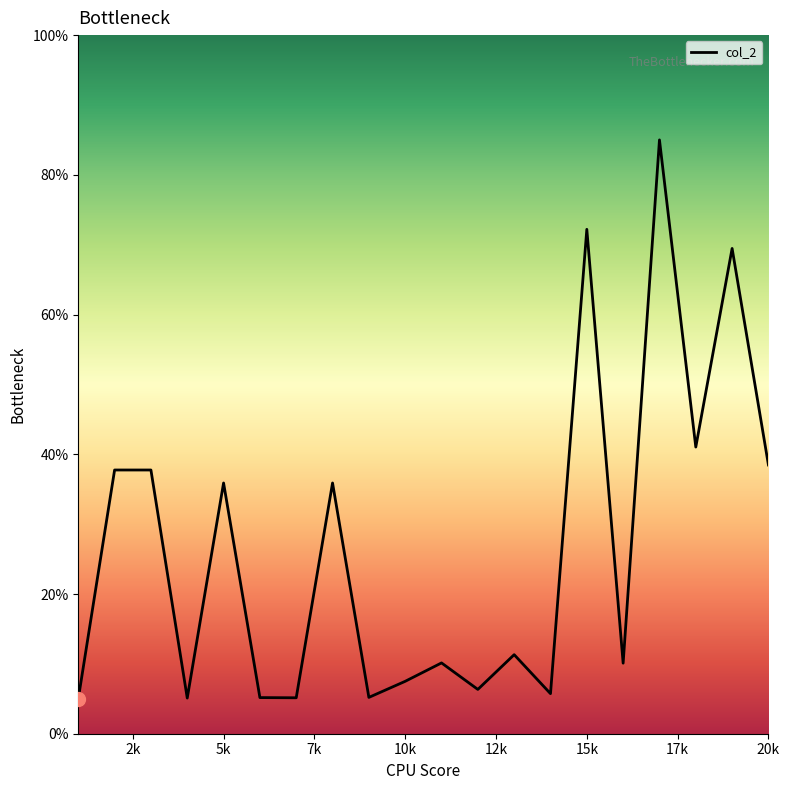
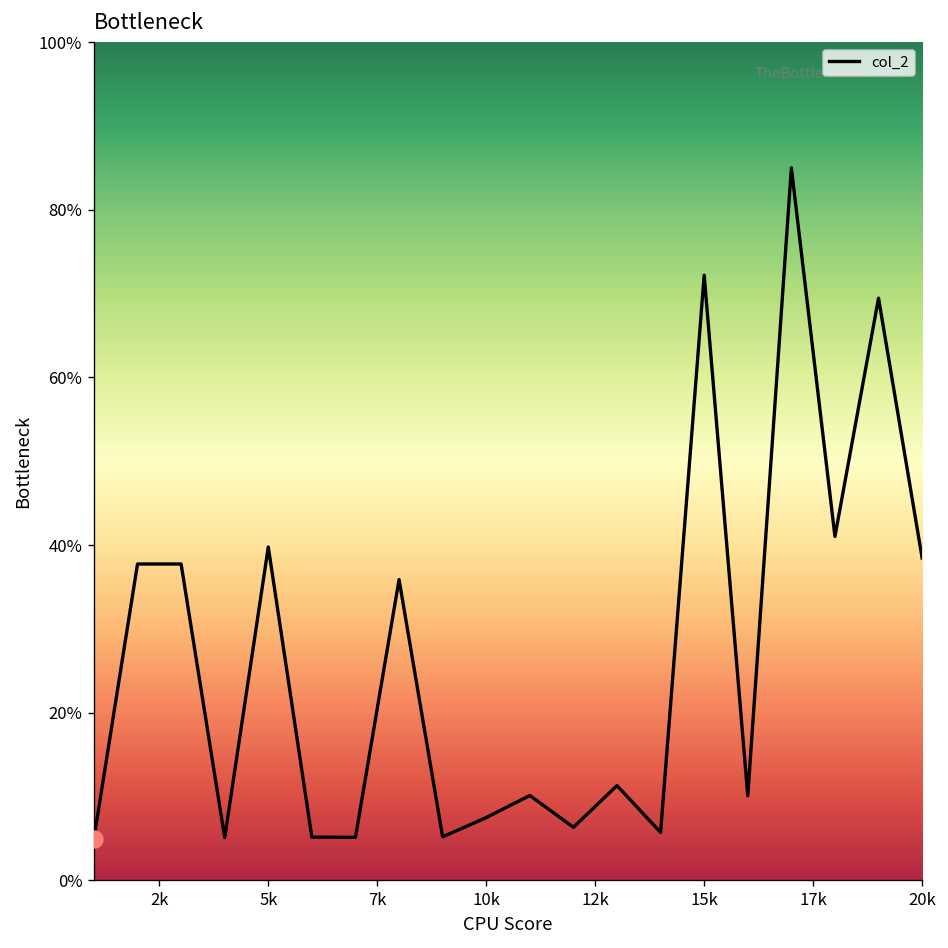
  {
    "col_2": {
-     "5k": "36%",
+     "5k": "40%",
      "10k": "8%",
      "15k": "72%",
      "20k": "38%"
    }
  }
